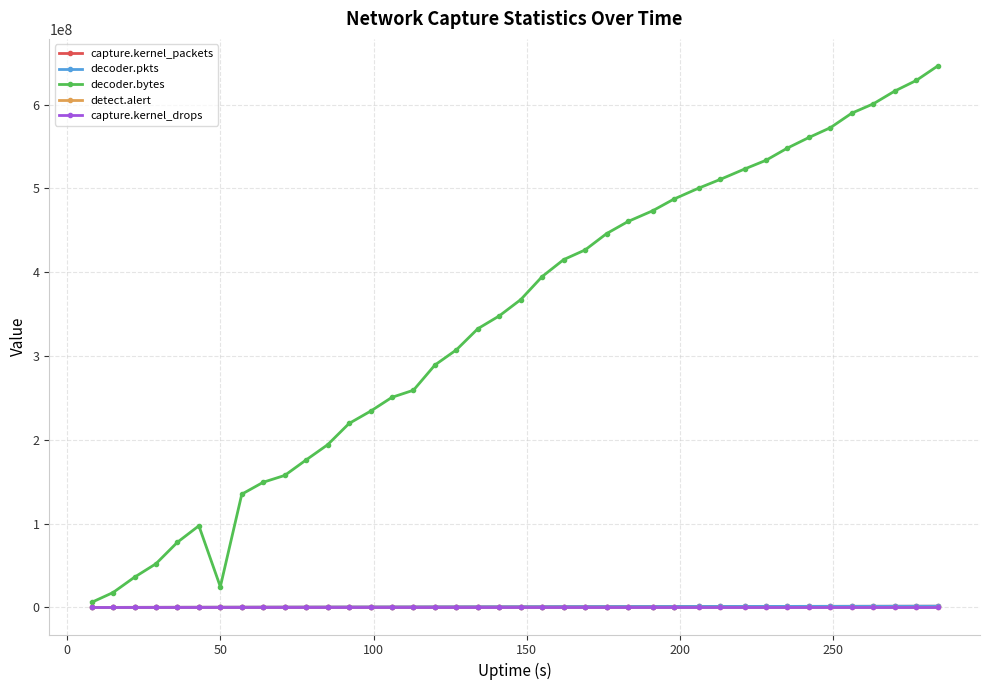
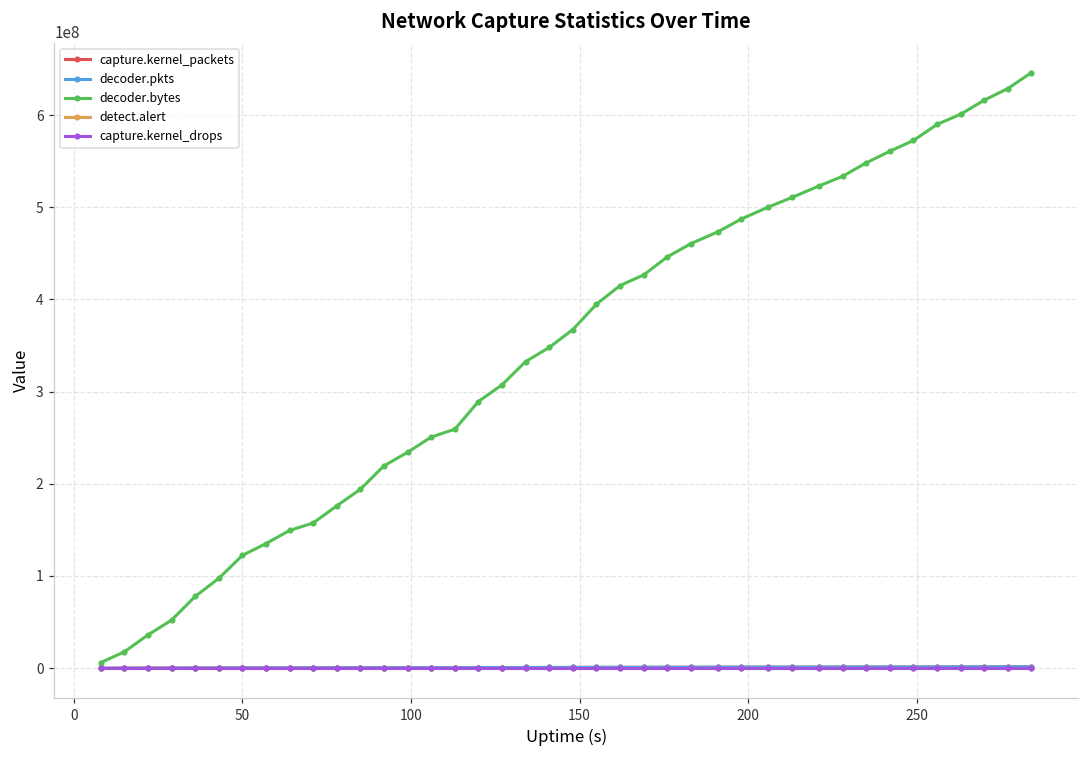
  {
    "decoder.bytes": {
-     "50": 20000000
+     "50": 120000000
    }
  }
